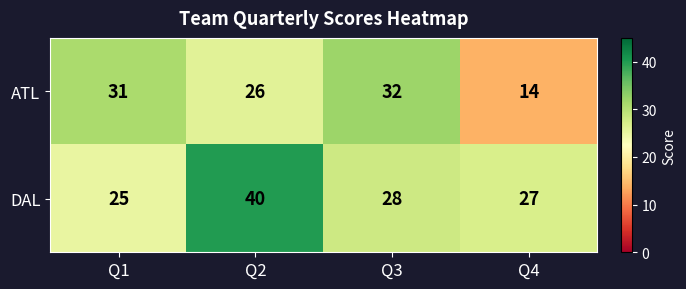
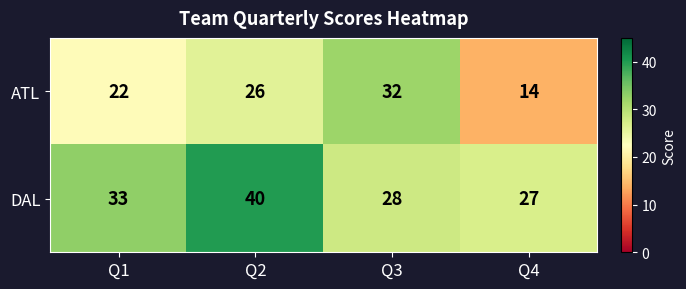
  {
    "ATL": {
-     "Q1": 31,
+     "Q1": 22,
      "Q2": 26,
      "Q3": 32,
      "Q4": 14
    },
    "DAL": {
-     "Q1": 25,
+     "Q1": 33,
      "Q2": 40,
      "Q3": 28,
      "Q4": 27
    }
  }
